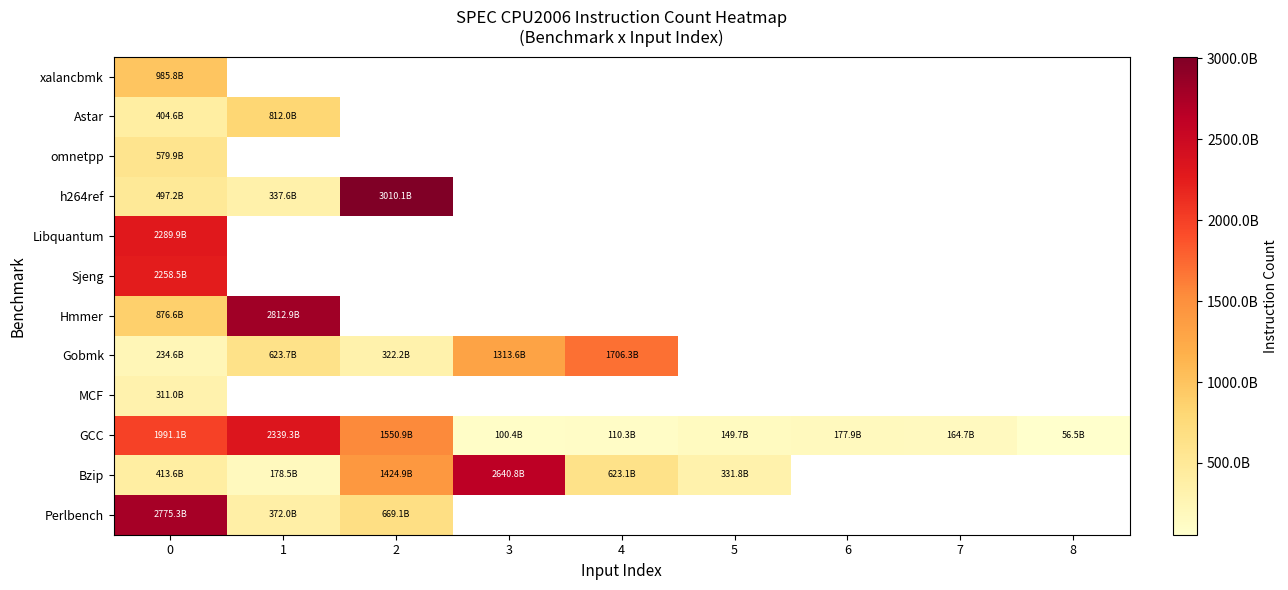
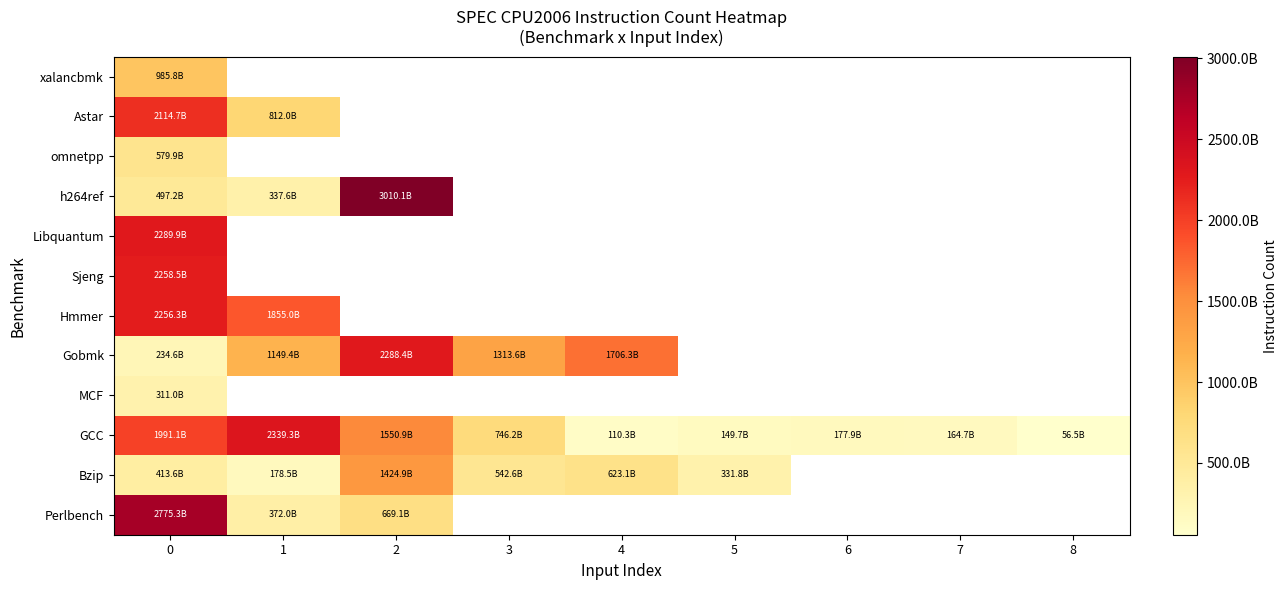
  {
    "xalancbmk": {
      "0": "985.8B"
    },
    "Astar": {
-     "0": "404.6B",
+     "0": "2114.7B",
      "1": "812.0B"
    },
    "omnetpp": {
      "0": "579.9B"
    },
    "h264ref": {
      "0": "497.2B",
      "1": "337.6B",
      "2": "3010.1B"
    },
    "Libquantum": {
      "0": "2289.9B"
    },
    "Sjeng": {
      "0": "2258.5B"
    },
    "Hmmer": {
-     "0": "876.6B",
-     "1": "2812.9B"
+     "0": "2256.3B",
+     "1": "1855.0B"
    },
    "Gobmk": {
      "0": "234.6B",
-     "1": "623.7B",
-     "2": "322.2B",
+     "1": "1149.4B",
+     "2": "2288.4B",
      "3": "1313.6B",
      "4": "1706.3B"
    },
    "MCF": {
      "0": "311.0B"
    },
    "GCC": {
      "0": "1991.1B",
      "1": "2339.3B",
      "2": "1550.9B",
-     "3": "100.4B",
+     "3": "746.2B",
      "4": "110.3B",
      "5": "149.7B",
      "6": "177.9B",
      "7": "164.7B",
      "8": "56.5B"
    },
    "Bzip": {
      "0": "413.6B",
      "1": "178.5B",
      "2": "1424.9B",
-     "3": "2640.8B",
+     "3": "542.6B",
      "4": "623.1B",
      "5": "331.8B"
    },
    "Perlbench": {
      "0": "2775.3B",
      "1": "372.0B",
      "2": "669.1B"
    }
  }
